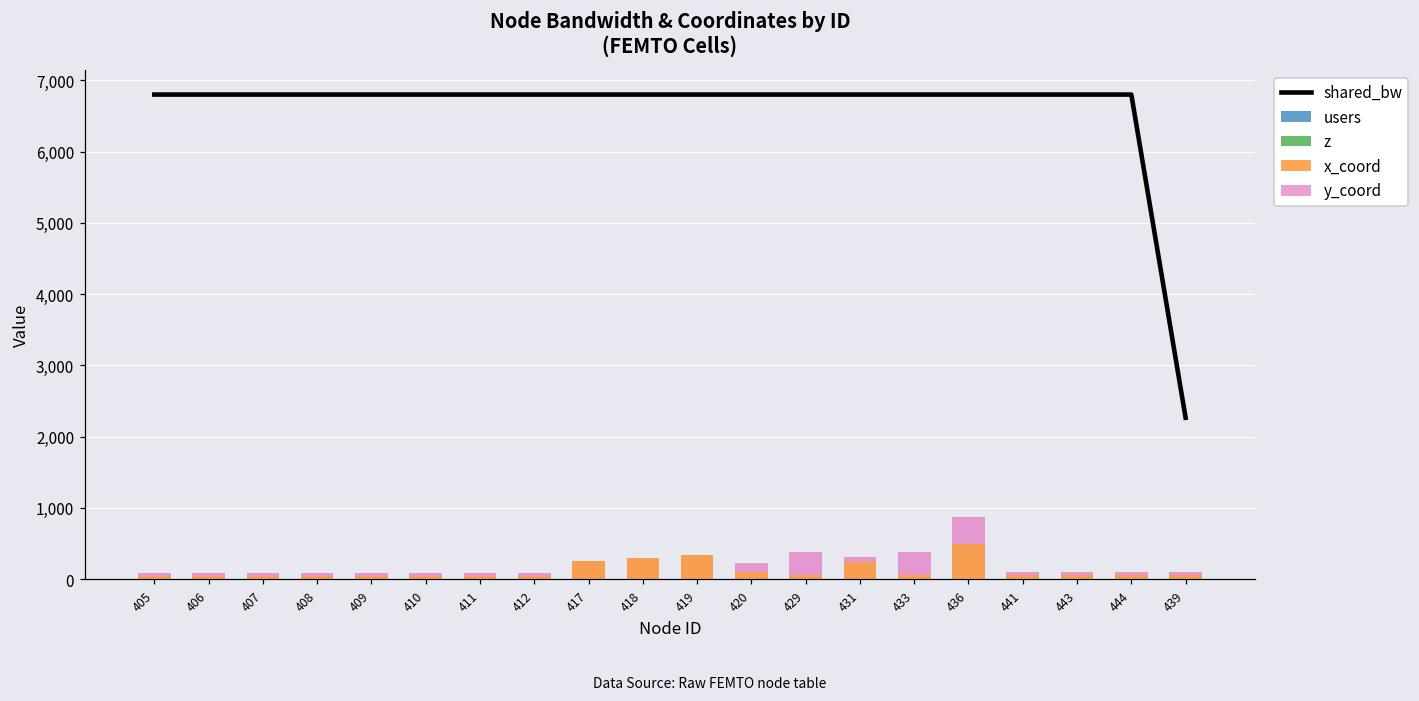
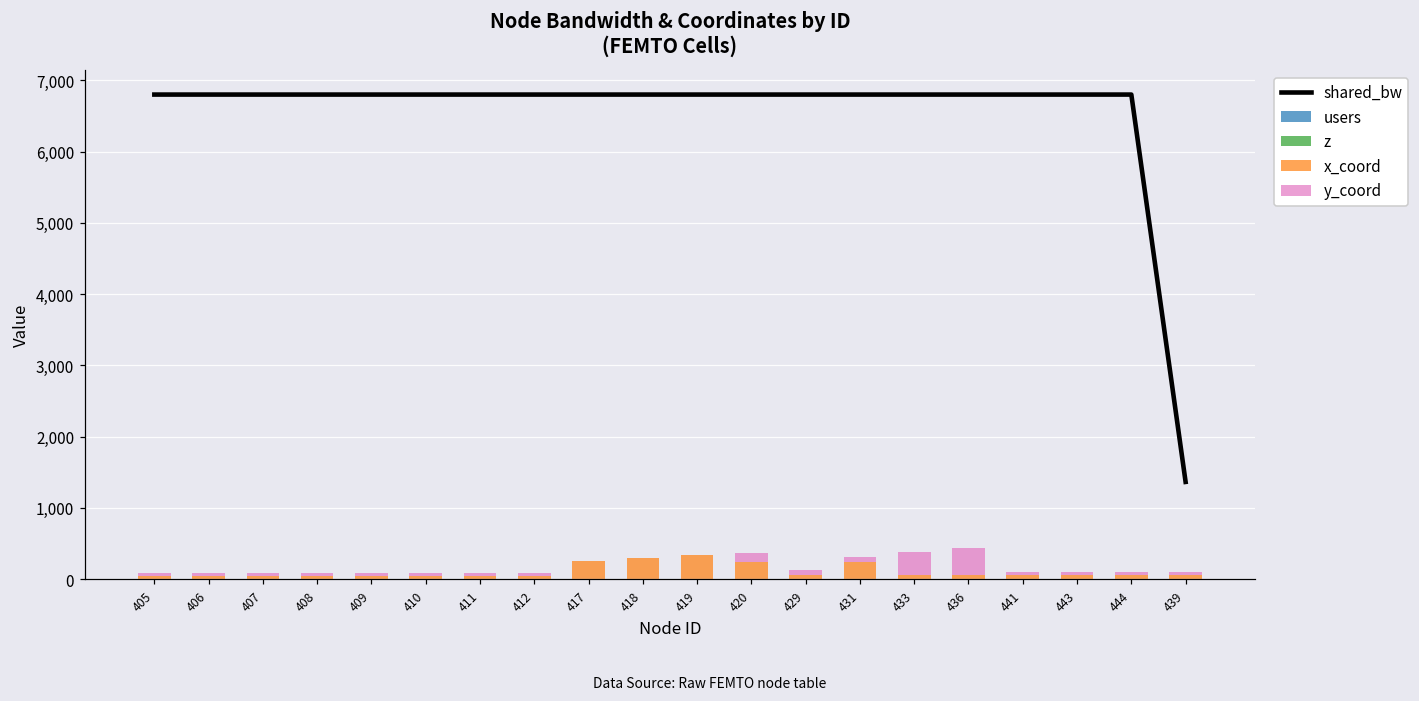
  {
    "shared_bw": {
      "405": "6,800",
      "406": "6,800",
      "407": "6,800",
      "408": "6,800",
      "409": "6,800",
      "410": "6,800",
      "411": "6,800",
      "412": "6,800",
      "417": "6,800",
      "418": "6,800",
      "419": "6,800",
      "420": "6,800",
      "429": "6,800",
      "431": "6,800",
      "433": "6,800",
      "436": "6,800",
      "441": "6,800",
      "443": "6,800",
      "444": "6,800",
-     "439": "2,300"
+     "439": "1,400"
    },
    "z": {
      "405": "0",
      "406": "0",
      "407": "0",
      "408": "0",
      "409": "0",
      "410": "0",
      "411": "0",
      "412": "0",
      "417": "0",
      "418": "0",
      "419": "0",
      "420": "0",
      "429": "0",
      "431": "0",
      "433": "0",
      "436": "0",
      "441": "0",
      "443": "0",
      "444": "0",
      "439": "0"
    },
    "x_coord": {
      "405": "0",
      "406": "0",
      "407": "0",
      "408": "0",
      "409": "0",
      "410": "0",
      "411": "0",
      "412": "0",
      "417": "300",
      "418": "300",
      "419": "300",
-     "420": "100",
+     "420": "200",
      "429": "100",
      "431": "200",
      "433": "100",
-     "436": "500",
+     "436": "100",
      "441": "100",
      "443": "100",
      "444": "100",
      "439": "100"
    },
    "y_coord": {
      "405": "0",
      "406": "0",
      "407": "0",
      "408": "0",
      "409": "0",
      "410": "0",
      "411": "0",
      "412": "0",
      "420": "100",
-     "429": "300",
+     "429": "100",
      "431": "100",
      "433": "300",
      "436": "400",
      "441": "0",
      "443": "0",
      "444": "0",
      "439": "0"
    }
  }
